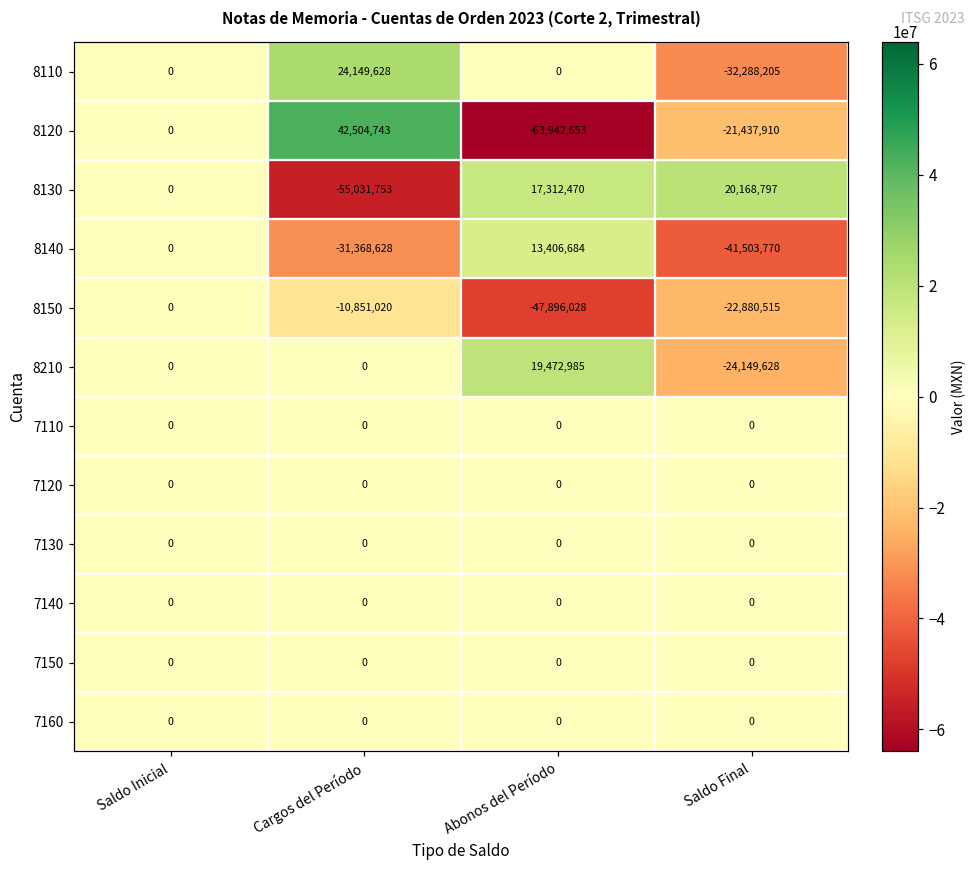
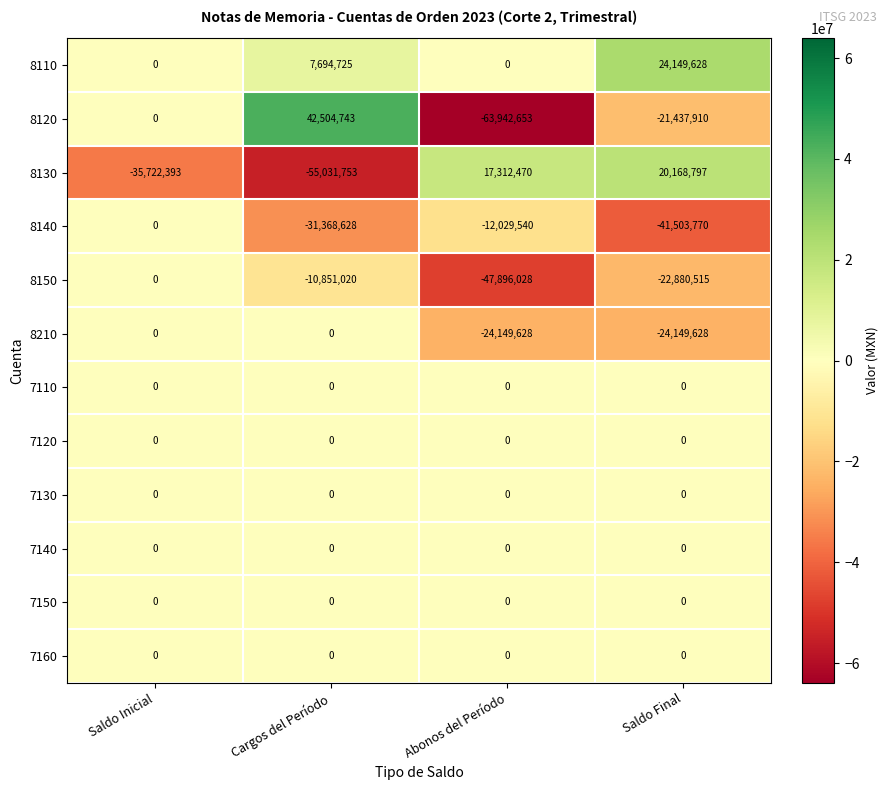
  {
    "8110": {
      "Saldo Inicial": "0",
-     "Cargos del Período": "24,149,628",
+     "Cargos del Período": "7,694,725",
      "Abonos del Período": "0",
-     "Saldo Final": "-32,288,205"
+     "Saldo Final": "24,149,628"
    },
    "8120": {
      "Saldo Inicial": "0",
      "Cargos del Período": "42,504,743",
      "Abonos del Período": "-63,942,653",
      "Saldo Final": "-21,437,910"
    },
    "8130": {
-     "Saldo Inicial": "0",
+     "Saldo Inicial": "-35,722,393",
      "Cargos del Período": "-55,031,753",
      "Abonos del Período": "17,312,470",
      "Saldo Final": "20,168,797"
    },
    "8140": {
      "Saldo Inicial": "0",
      "Cargos del Período": "-31,368,628",
-     "Abonos del Período": "13,406,684",
+     "Abonos del Período": "-12,029,540",
      "Saldo Final": "-41,503,770"
    },
    "8150": {
      "Saldo Inicial": "0",
      "Cargos del Período": "-10,851,020",
      "Abonos del Período": "-47,896,028",
      "Saldo Final": "-22,880,515"
    },
    "8210": {
      "Saldo Inicial": "0",
      "Cargos del Período": "0",
-     "Abonos del Período": "19,472,985",
+     "Abonos del Período": "-24,149,628",
      "Saldo Final": "-24,149,628"
    },
    "7110": {
      "Saldo Inicial": "0",
      "Cargos del Período": "0",
      "Abonos del Período": "0",
      "Saldo Final": "0"
    },
    "7120": {
      "Saldo Inicial": "0",
      "Cargos del Período": "0",
      "Abonos del Período": "0",
      "Saldo Final": "0"
    },
    "7130": {
      "Saldo Inicial": "0",
      "Cargos del Período": "0",
      "Abonos del Período": "0",
      "Saldo Final": "0"
    },
    "7140": {
      "Saldo Inicial": "0",
      "Cargos del Período": "0",
      "Abonos del Período": "0",
      "Saldo Final": "0"
    },
    "7150": {
      "Saldo Inicial": "0",
      "Cargos del Período": "0",
      "Abonos del Período": "0",
      "Saldo Final": "0"
    },
    "7160": {
      "Saldo Inicial": "0",
      "Cargos del Período": "0",
      "Abonos del Período": "0",
      "Saldo Final": "0"
    }
  }
